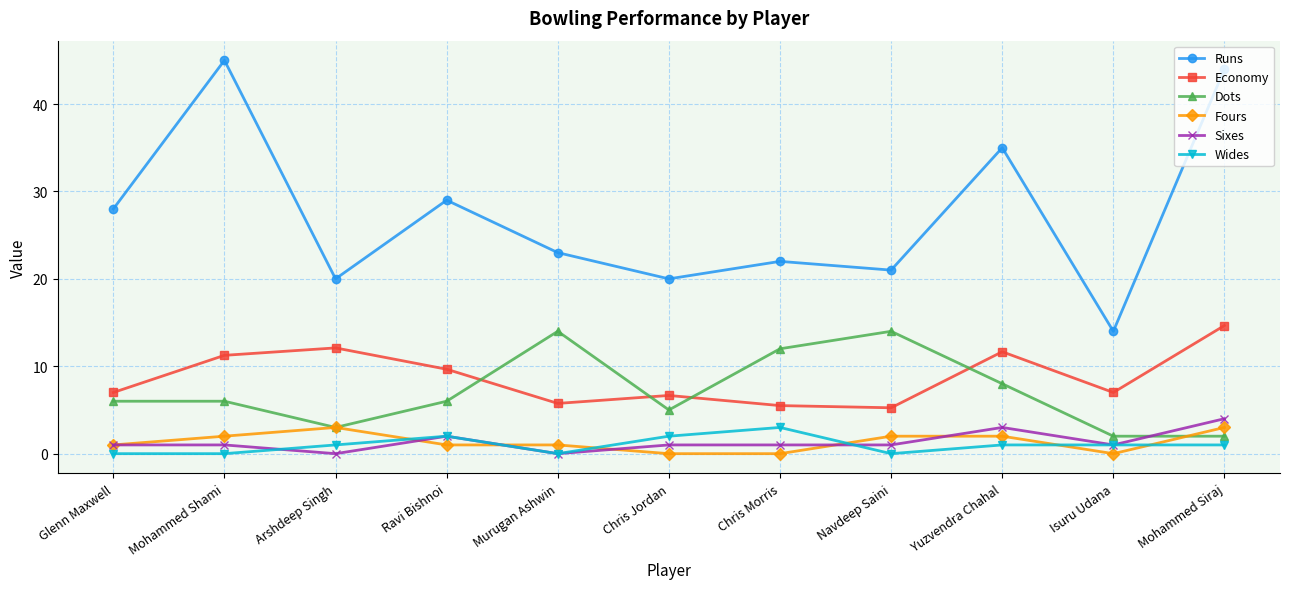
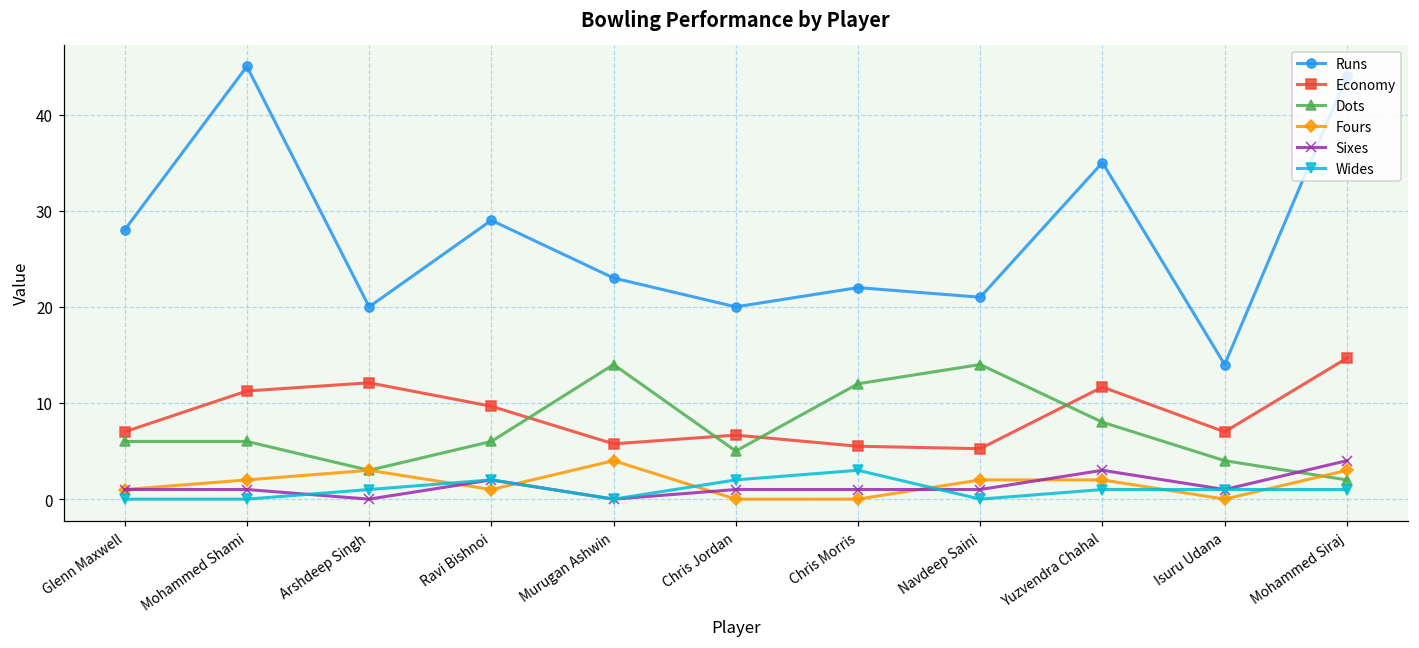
  {
    "Economy": {
      "Glenn Maxwell": 7,
      "Mohammed Shami": 11,
      "Arshdeep Singh": 12,
      "Ravi Bishnoi": 10,
      "Murugan Ashwin": 6,
      "Chris Jordan": 7,
      "Chris Morris": 6,
      "Navdeep Saini": 5,
      "Yuzvendra Chahal": 12,
      "Isuru Udana": 7,
      "Mohammed Siraj": 15
    },
    "Dots": {
      "Glenn Maxwell": 6,
      "Mohammed Shami": 6,
      "Ravi Bishnoi": 6,
      "Murugan Ashwin": 14,
      "Chris Jordan": 5,
      "Chris Morris": 12,
      "Navdeep Saini": 14,
      "Yuzvendra Chahal": 8,
-     "Isuru Udana": 2,
+     "Isuru Udana": 4,
      "Mohammed Siraj": 2
    },
    "Fours": {
      "Mohammed Shami": 2,
      "Ravi Bishnoi": 1,
-     "Murugan Ashwin": 1,
+     "Murugan Ashwin": 4,
      "Chris Jordan": 0,
      "Chris Morris": 0,
      "Navdeep Saini": 2,
      "Yuzvendra Chahal": 2,
      "Isuru Udana": 0,
      "Mohammed Siraj": 3
    },
    "Sixes": {
      "Mohammed Shami": 1,
      "Arshdeep Singh": 0,
      "Chris Jordan": 1,
      "Chris Morris": 1,
      "Navdeep Saini": 1,
      "Yuzvendra Chahal": 3,
      "Mohammed Siraj": 4
    }
  }
